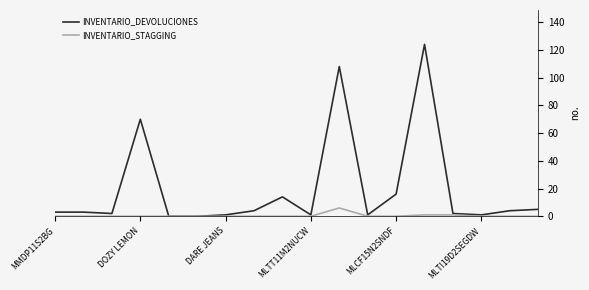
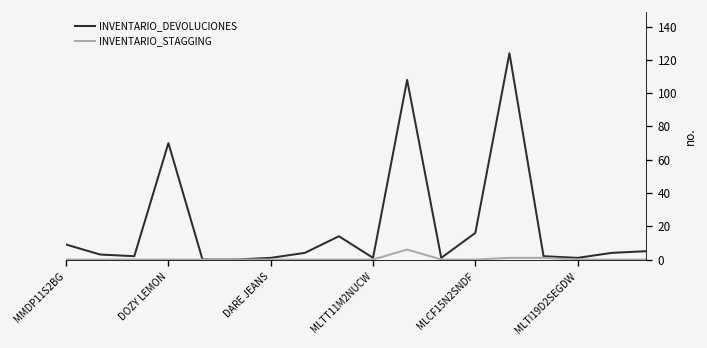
  {
    "INVENTARIO_DEVOLUCIONES": {
-     "MMDP11S2BG": 3,
+     "MMDP11S2BG": 9,
      "DOZY LEMON": 70,
      "MLCF15N2SNDF": 16
    },
    "INVENTARIO_STAGGING": {
      "MMDP11S2BG": 0,
      "DOZY LEMON": 0,
      "MLCF15N2SNDF": 0
    }
  }
